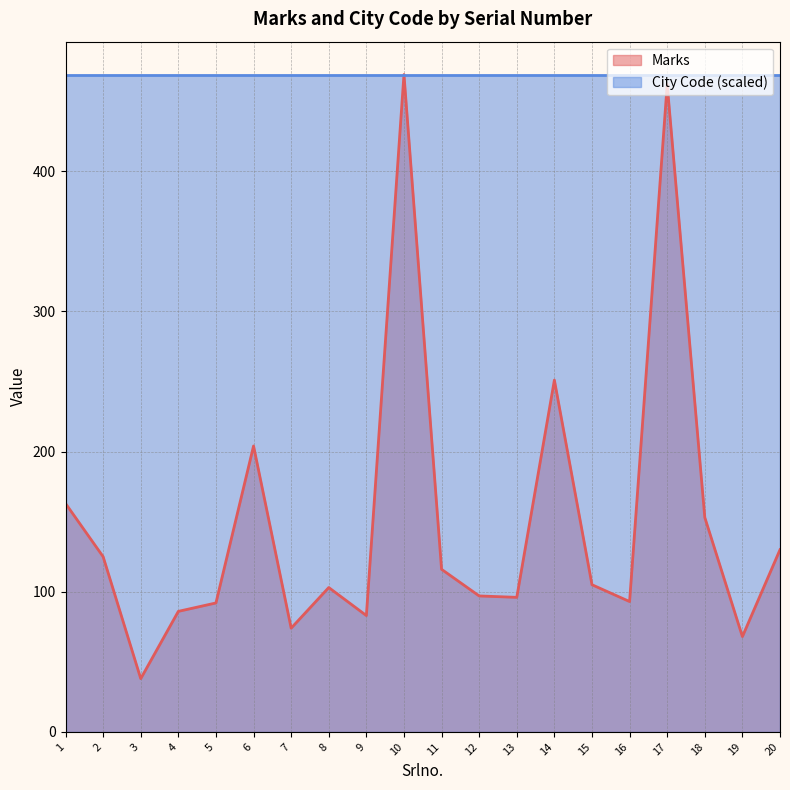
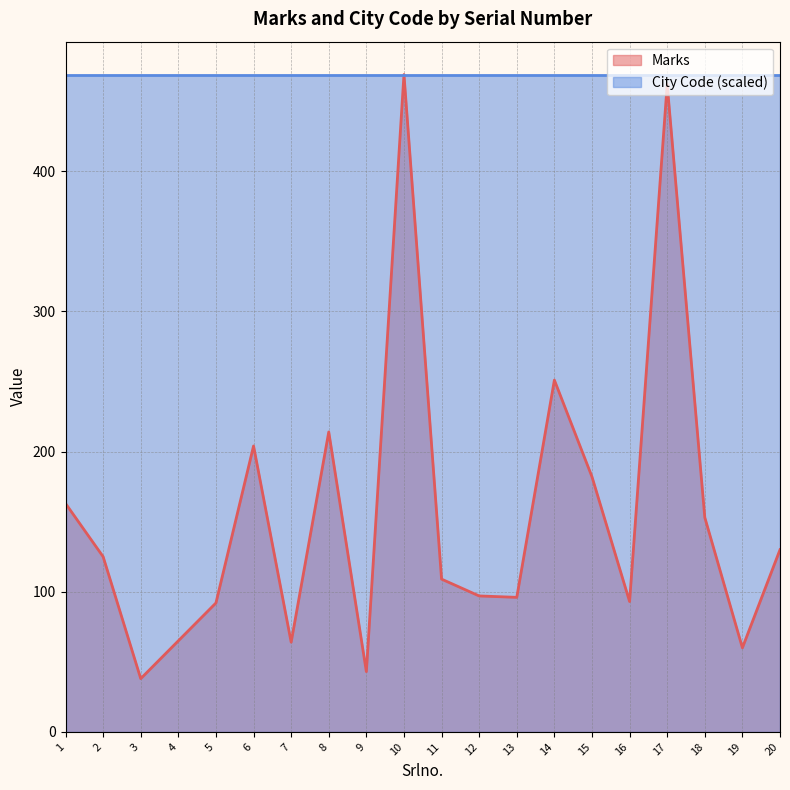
  {
    "Marks": {
      "1": 163,
      "2": 125,
      "3": 38,
-     "4": 86,
+     "4": 65,
      "5": 92,
      "6": 204,
-     "7": 74,
-     "8": 103,
-     "9": 83,
-     "11": 116,
+     "7": 64,
+     "8": 214,
+     "9": 43,
+     "11": 109,
      "12": 97,
      "13": 96,
      "14": 251,
-     "15": 105,
+     "15": 182,
      "16": 93,
      "18": 153,
-     "19": 68,
+     "19": 60,
      "20": 130
    },
    "City Code (scaled)": {
      "1": 469,
      "2": 469,
      "3": 469,
      "4": 469,
      "5": 469,
      "6": 469,
      "7": 469,
      "8": 469,
      "9": 469,
      "11": 469,
      "12": 469,
      "13": 469,
      "14": 469,
      "15": 469,
      "20": 469
    }
  }
